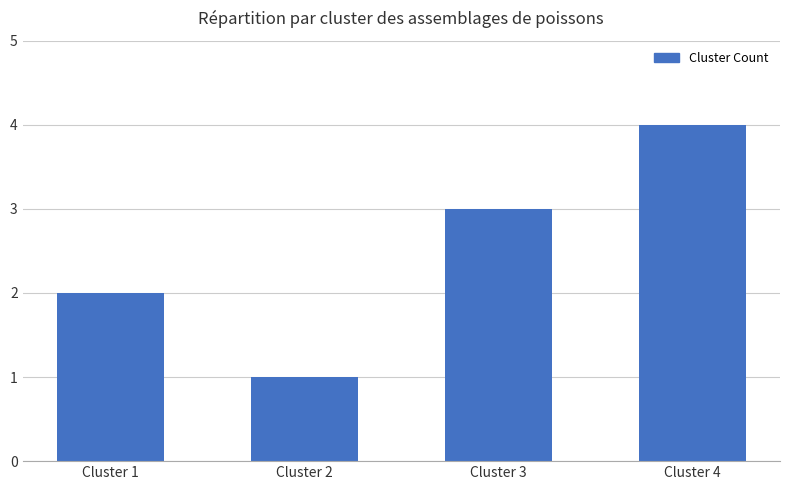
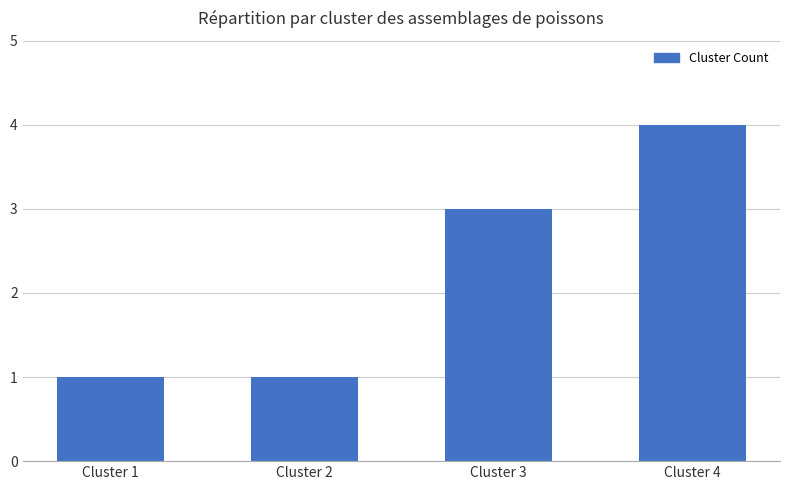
  {
-   "Cluster 1": 2,
+   "Cluster 1": 1,
    "Cluster 2": 1,
    "Cluster 3": 3,
    "Cluster 4": 4
  }
